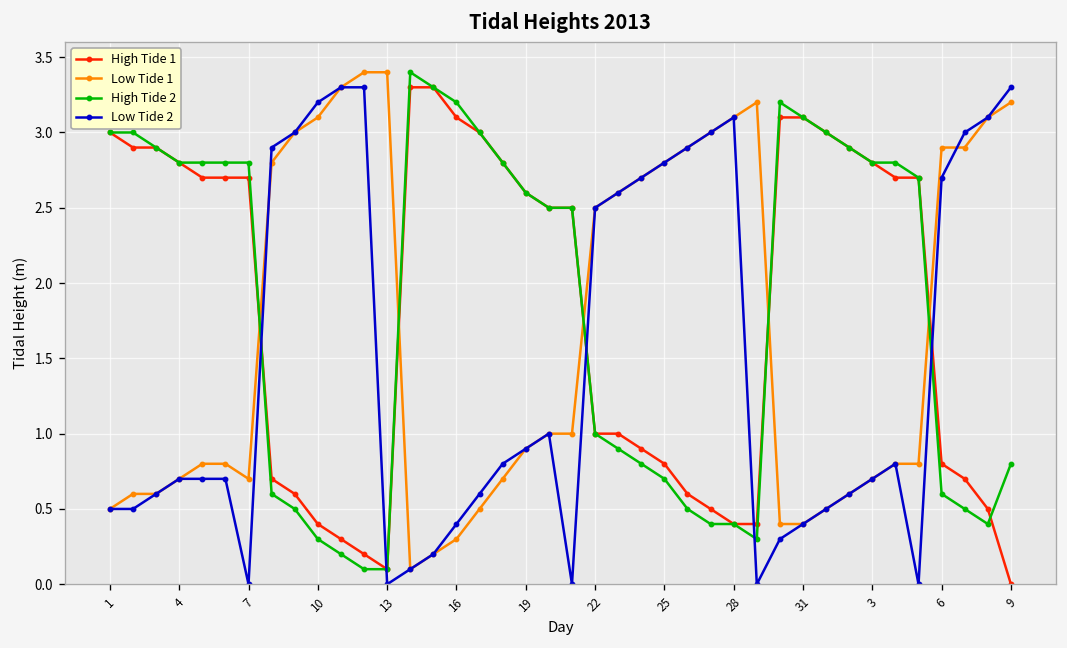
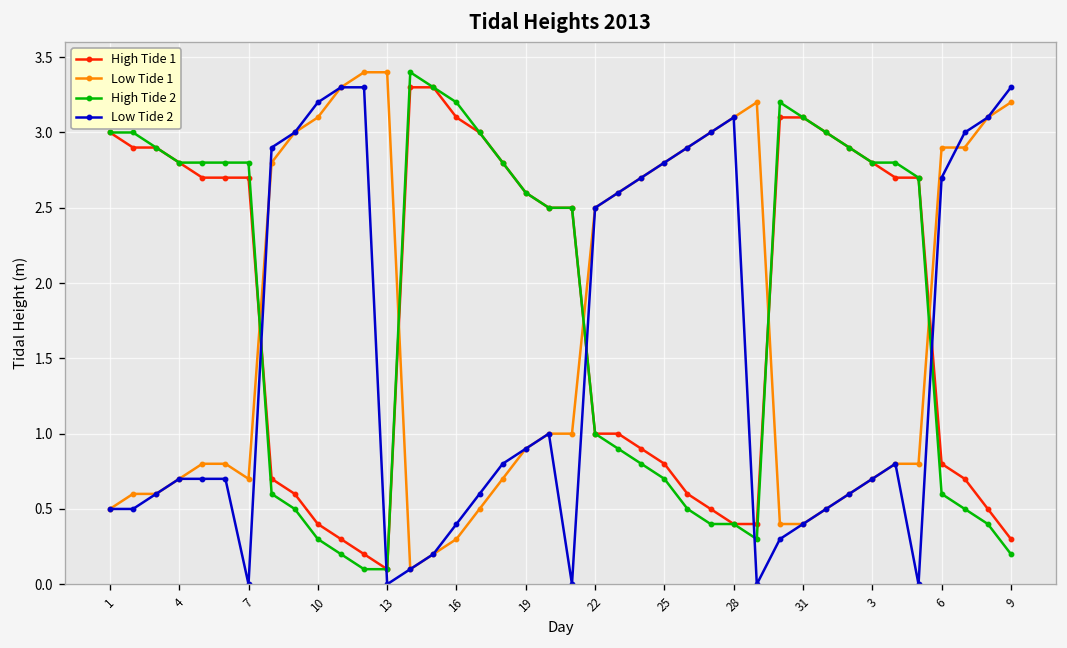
  {
    "High Tide 1": {
      "6": 0.8,
-     "9": 0.0
+     "9": 0.3
    },
    "Low Tide 1": {
      "6": 2.9,
      "9": 3.2
    },
    "High Tide 2": {
      "6": 0.6,
-     "9": 0.8
+     "9": 0.2
    },
    "Low Tide 2": {
      "6": 2.7,
      "9": 3.3
    }
  }
